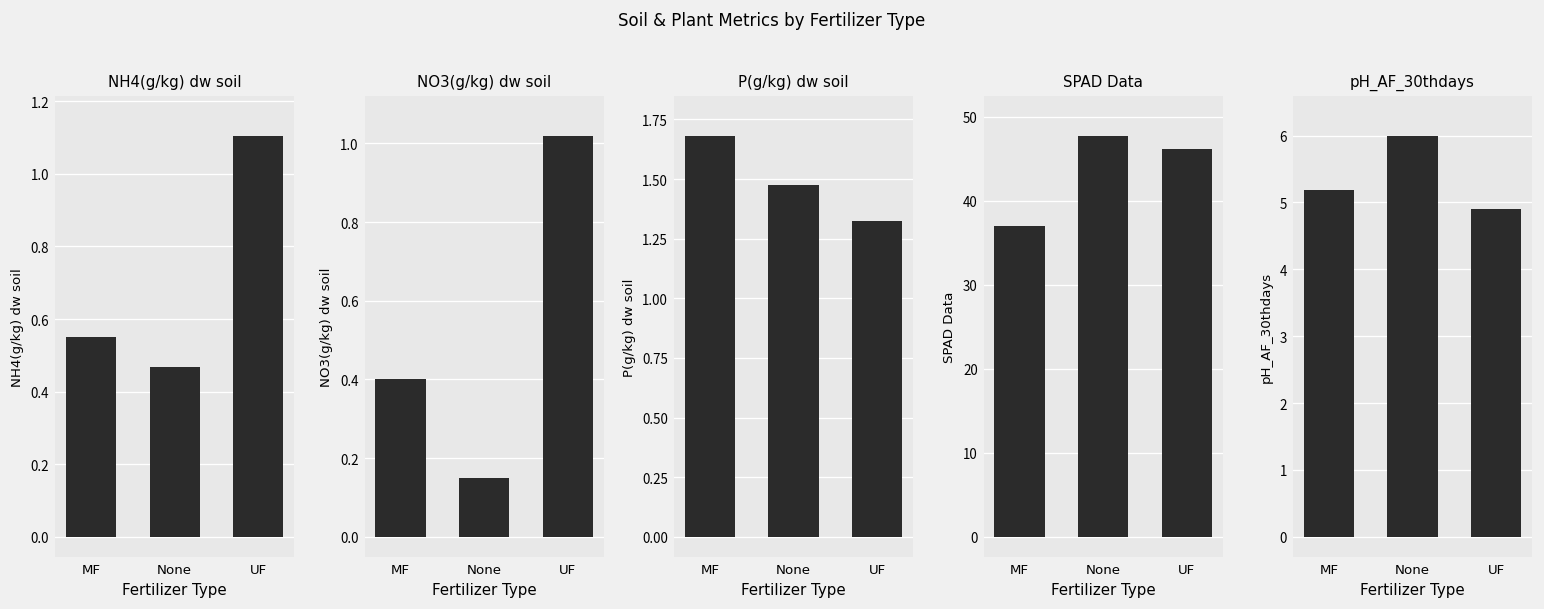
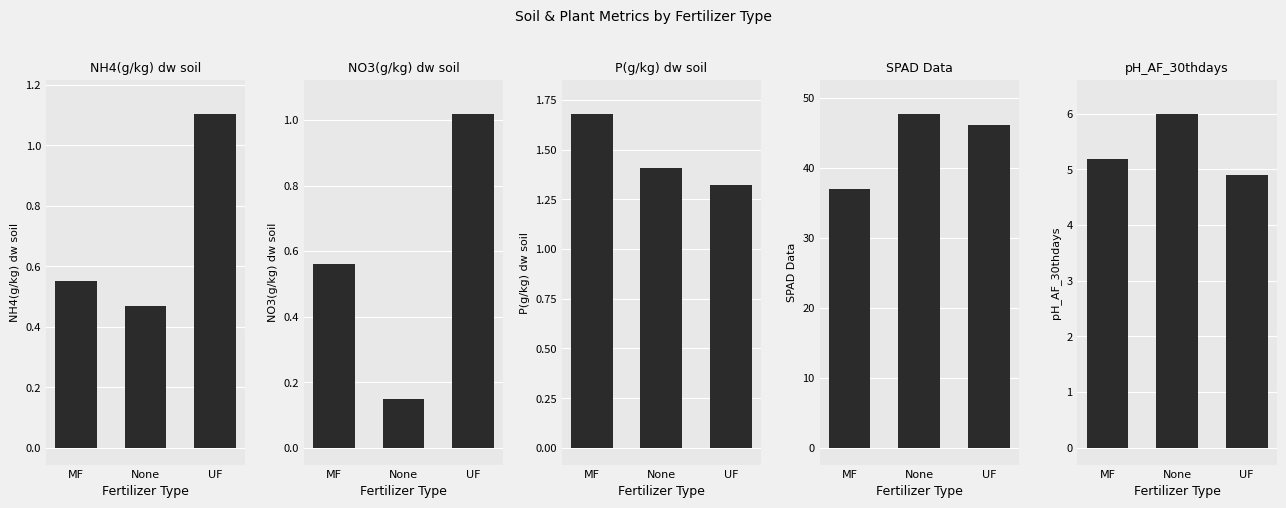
  {
    "NH4(g/kg) dw soil": {
      "MF": 0.55,
      "None": 0.47,
      "UF": 1.10
    },
    "NO3(g/kg) dw soil": {
-     "MF": 0.40,
+     "MF": 0.56,
      "None": 0.15,
      "UF": 1.02
    },
    "P(g/kg) dw soil": {
      "MF": 1.68,
-     "None": 1.48,
+     "None": 1.41,
      "UF": 1.32
    },
    "SPAD Data": {
      "MF": 37,
      "None": 48,
      "UF": 46
    },
    "pH_AF_30thdays": {
      "MF": 5.2,
      "None": 6.0,
      "UF": 4.9
    }
  }
